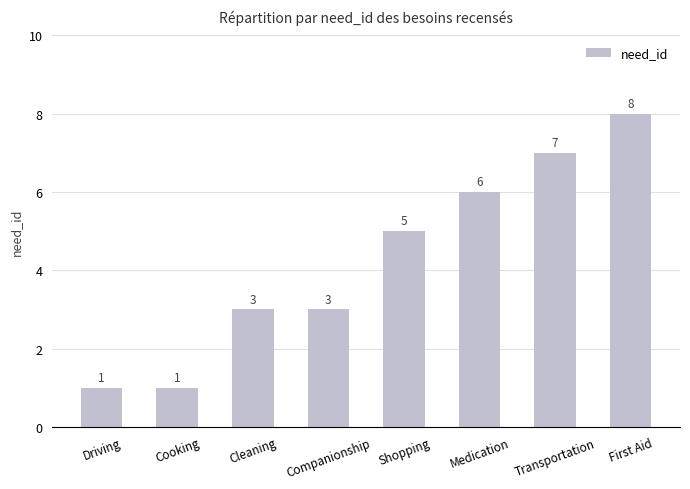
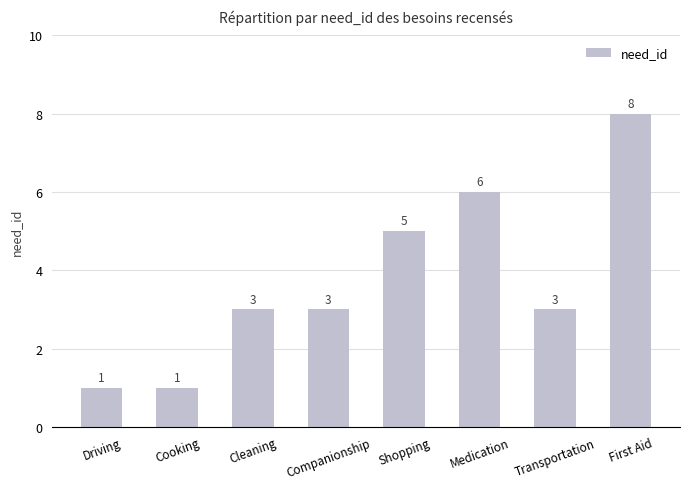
  {
    "Driving": 1,
    "Cooking": 1,
    "Cleaning": 3,
    "Companionship": 3,
    "Shopping": 5,
    "Medication": 6,
-   "Transportation": 7,
+   "Transportation": 3,
    "First Aid": 8
  }
